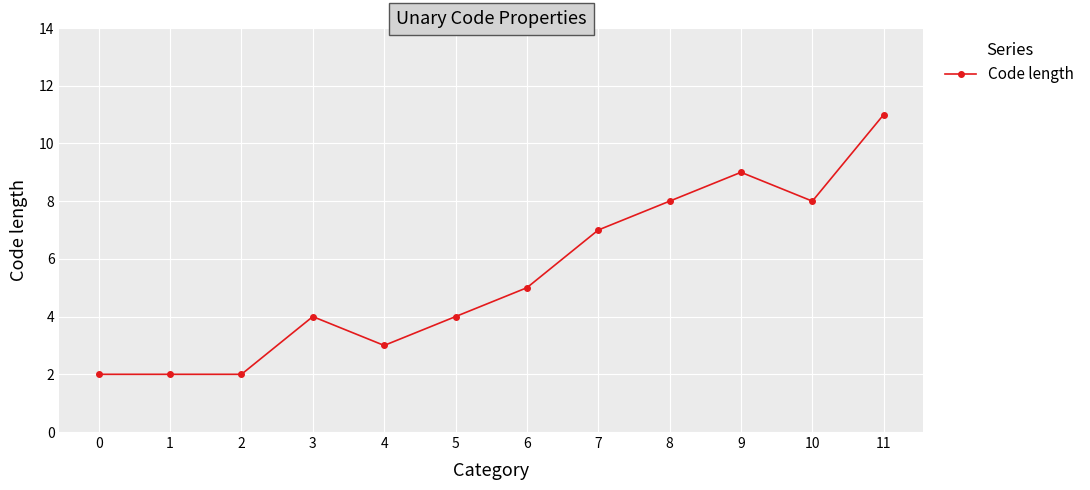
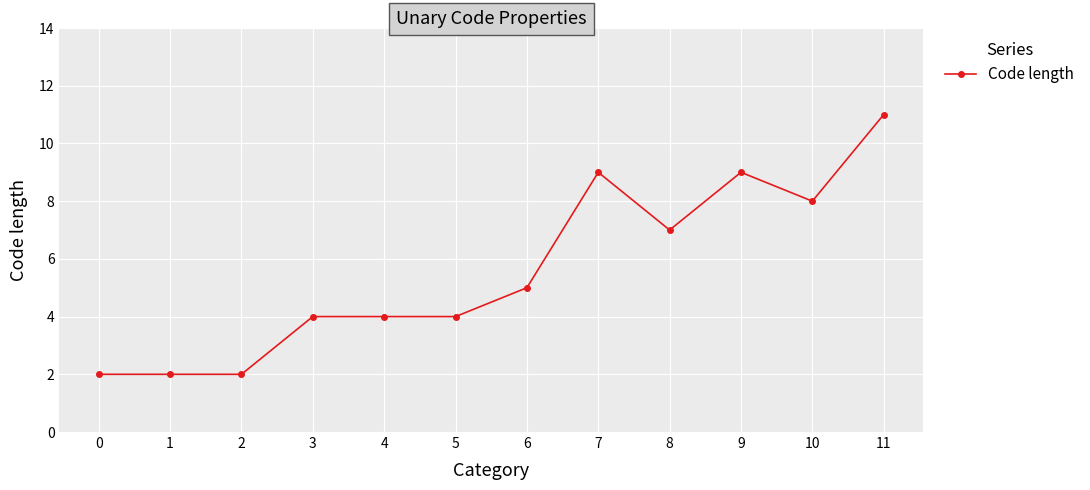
  {
    "0": 2,
    "1": 2,
    "2": 2,
    "3": 4,
-   "4": 3,
+   "4": 4,
    "5": 4,
    "6": 5,
-   "7": 7,
-   "8": 8,
+   "7": 9,
+   "8": 7,
    "9": 9,
    "10": 8,
    "11": 11
  }
